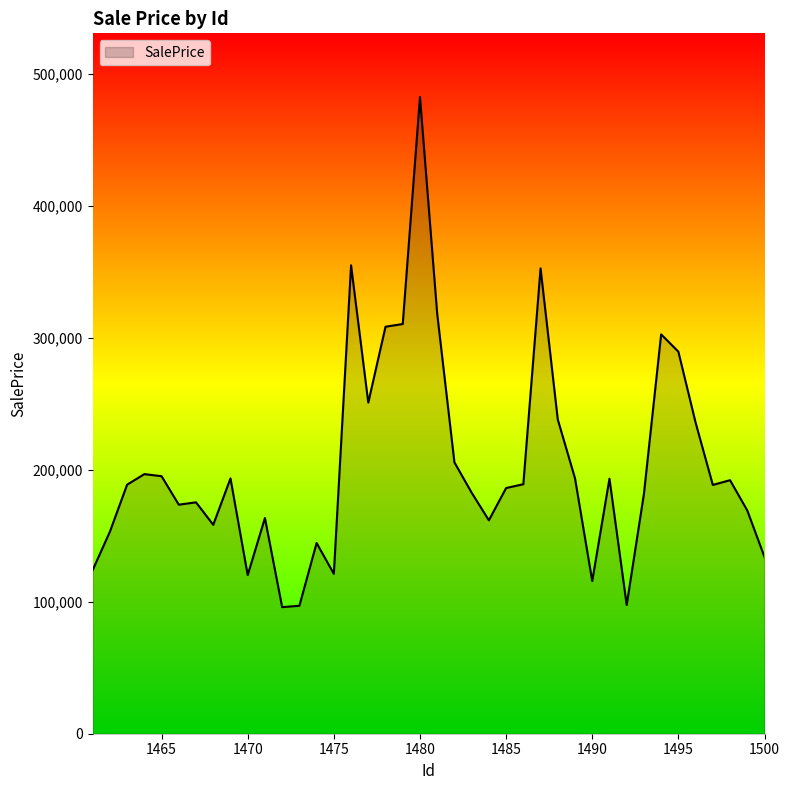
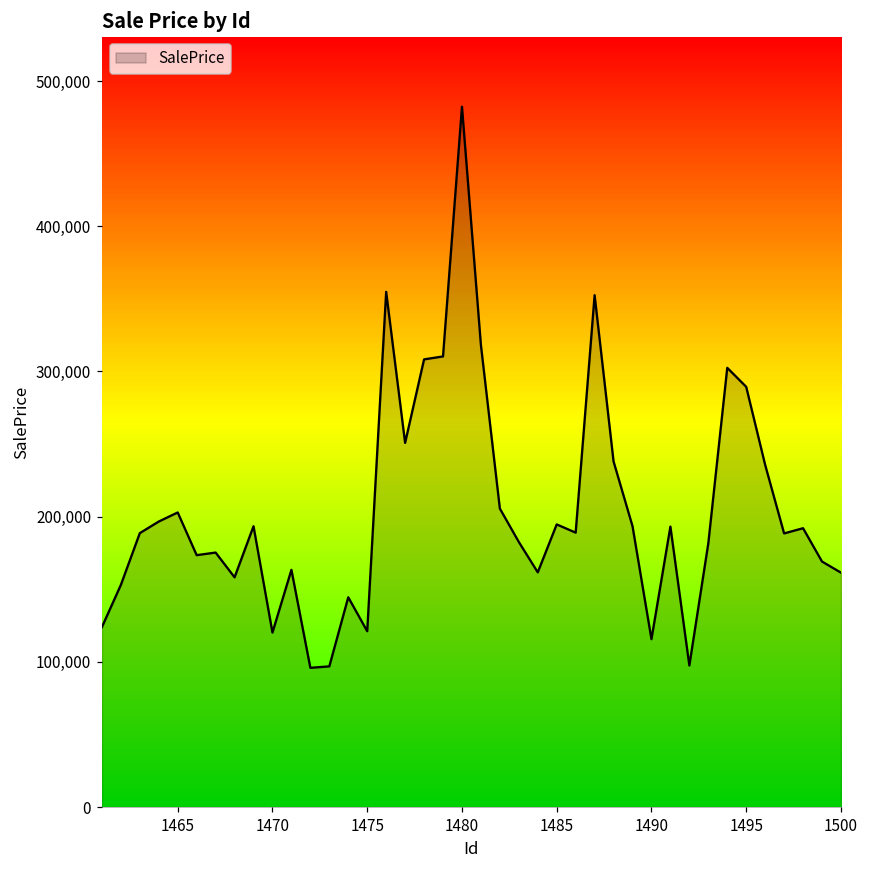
  {
-   "1465": "195,000",
+   "1465": "203,000",
    "1470": "120,000",
    "1475": "121,000",
    "1480": "482,000",
-   "1485": "186,000",
+   "1485": "195,000",
    "1490": "116,000",
    "1495": "289,000",
-   "1500": "134,000"
+   "1500": "161,000"
  }
